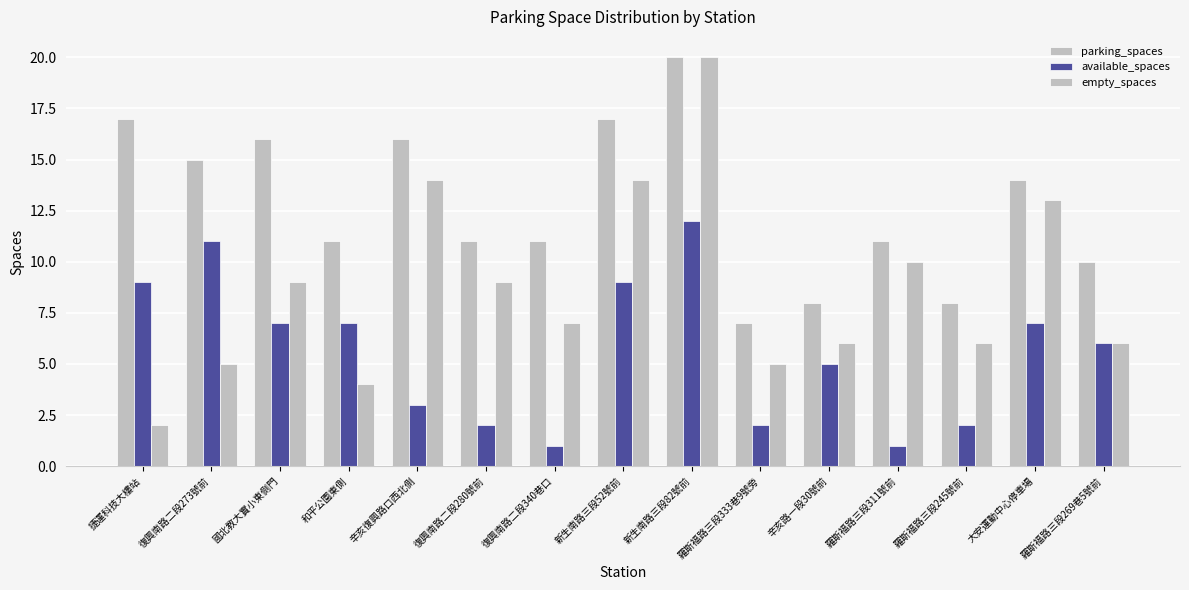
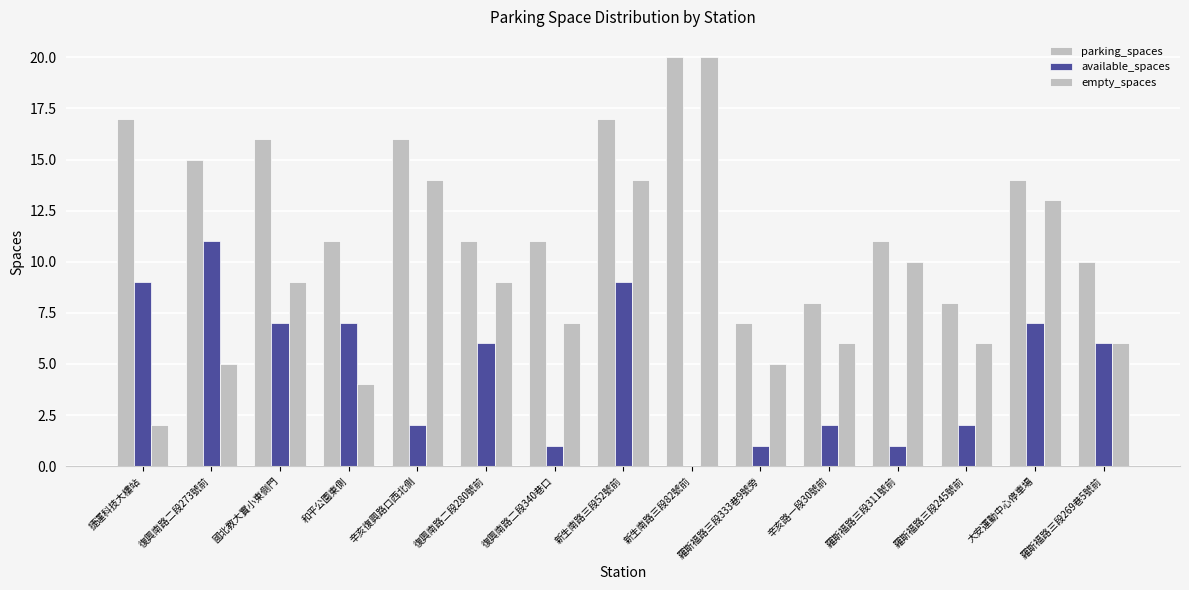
  {
    "available_spaces": {
      "捷運科技大樓站": 9,
      "復興南路二段273號前": 11,
      "國北教大實小東側門": 7,
      "和平公園東側": 7,
-     "辛亥復興路口西北側": 3,
-     "復興南路二段280號前": 2,
+     "辛亥復興路口西北側": 2,
+     "復興南路二段280號前": 6,
      "復興南路二段340巷口": 1,
      "新生南路三段52號前": 9,
-     "新生南路三段82號前": 12,
-     "羅斯福路三段333巷9號旁": 2,
-     "辛亥路一段30號前": 5,
+     "新生南路三段82號前": 0,
+     "羅斯福路三段333巷9號旁": 1,
+     "辛亥路一段30號前": 2,
      "羅斯福路三段311號前": 1,
      "羅斯福路三段245號前": 2,
      "大安運動中心停車場": 7,
      "羅斯福路三段269巷5號前": 6
    }
  }
